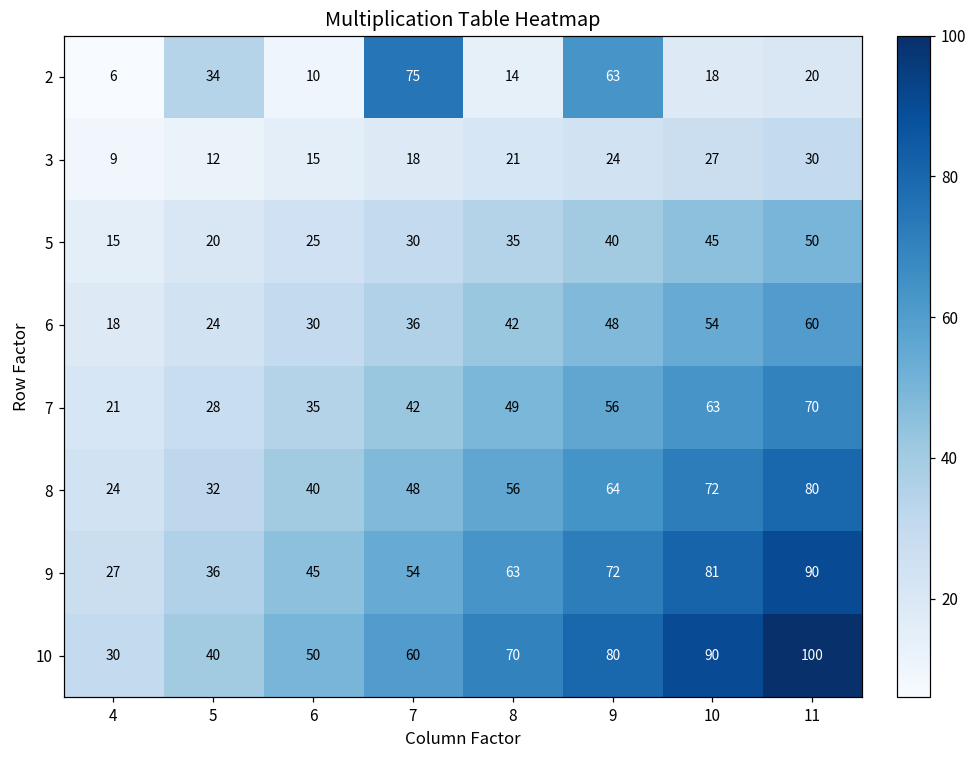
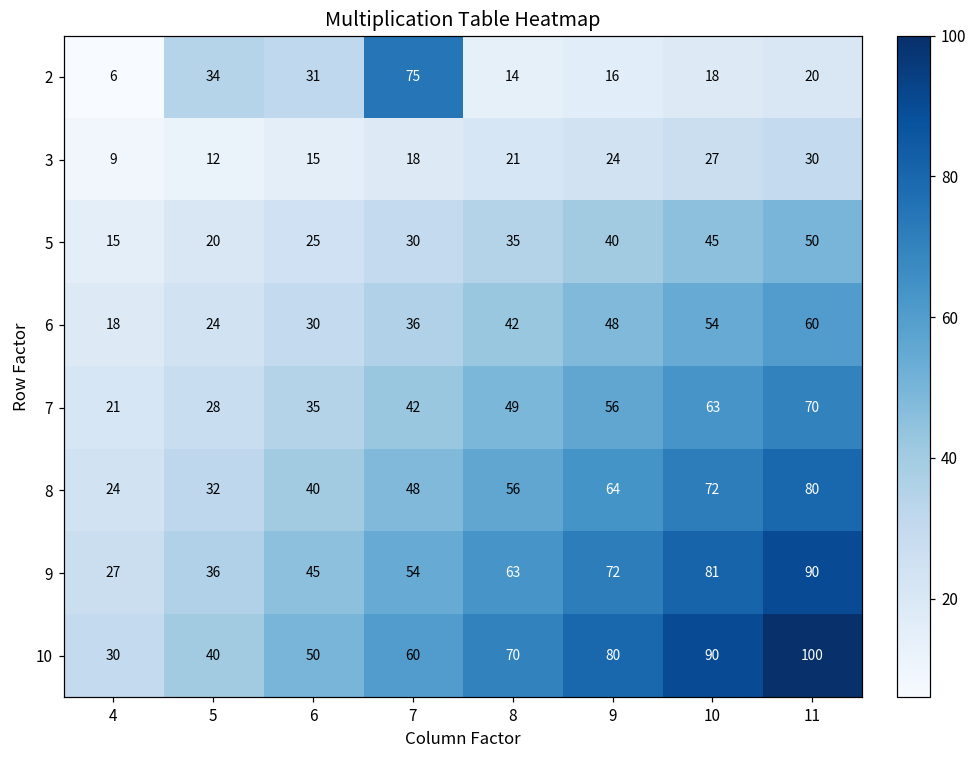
  {
    "2": {
      "4": 6,
      "5": 34,
-     "6": 10,
+     "6": 31,
      "7": 75,
      "8": 14,
-     "9": 63,
+     "9": 16,
      "10": 18,
      "11": 20
    },
    "3": {
      "4": 9,
      "5": 12,
      "6": 15,
      "7": 18,
      "8": 21,
      "9": 24,
      "10": 27,
      "11": 30
    },
    "5": {
      "4": 15,
      "5": 20,
      "6": 25,
      "7": 30,
      "8": 35,
      "9": 40,
      "10": 45,
      "11": 50
    },
    "6": {
      "4": 18,
      "5": 24,
      "6": 30,
      "7": 36,
      "8": 42,
      "9": 48,
      "10": 54,
      "11": 60
    },
    "7": {
      "4": 21,
      "5": 28,
      "6": 35,
      "7": 42,
      "8": 49,
      "9": 56,
      "10": 63,
      "11": 70
    },
    "8": {
      "4": 24,
      "5": 32,
      "6": 40,
      "7": 48,
      "8": 56,
      "9": 64,
      "10": 72,
      "11": 80
    },
    "9": {
      "4": 27,
      "5": 36,
      "6": 45,
      "7": 54,
      "8": 63,
      "9": 72,
      "10": 81,
      "11": 90
    },
    "10": {
      "4": 30,
      "5": 40,
      "6": 50,
      "7": 60,
      "8": 70,
      "9": 80,
      "10": 90,
      "11": 100
    }
  }
